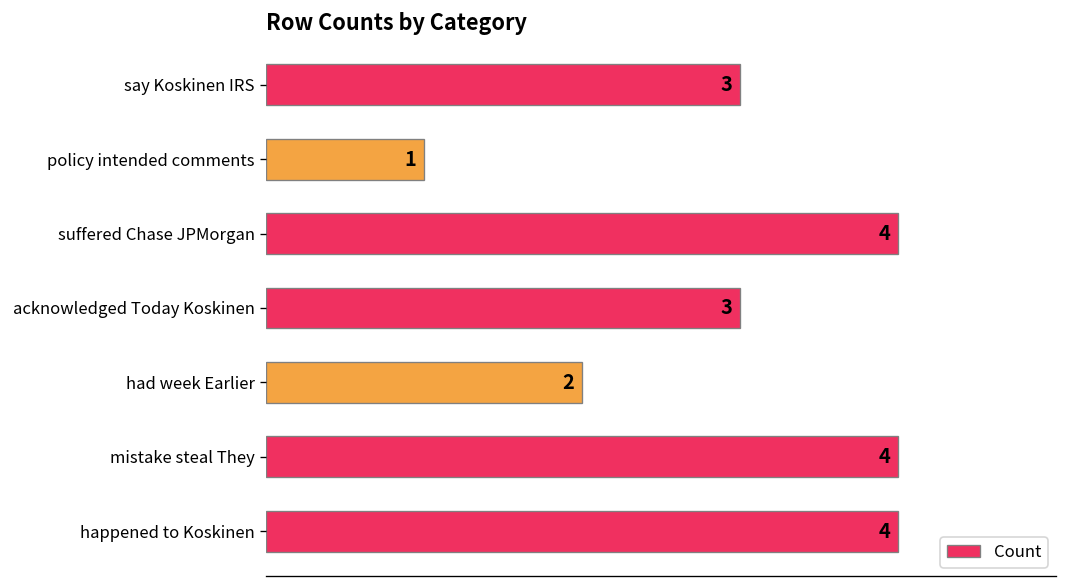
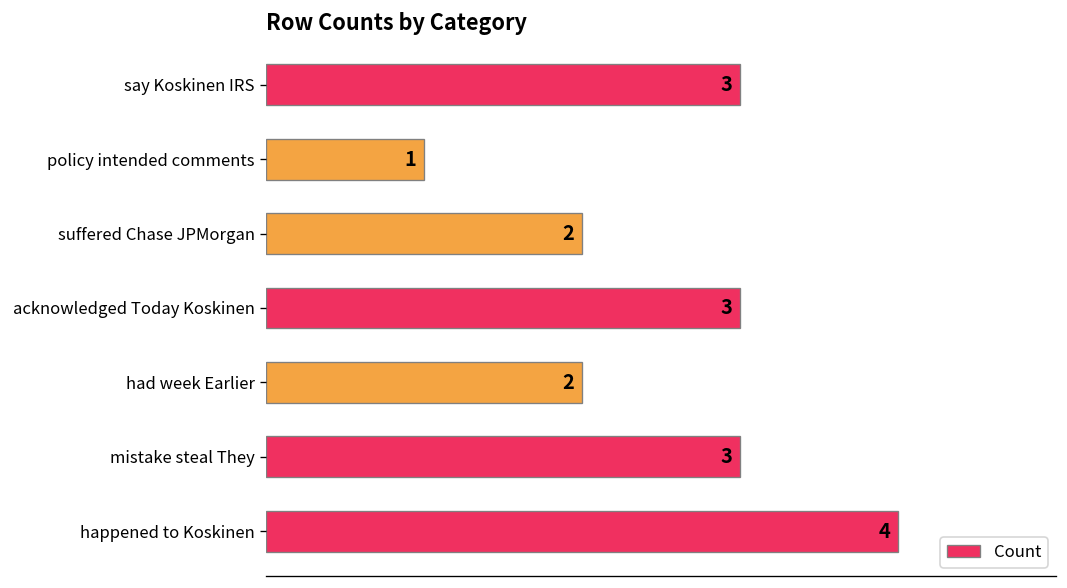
  {
    "say Koskinen IRS": 3,
    "policy intended comments": 1,
-   "suffered Chase JPMorgan": 4,
+   "suffered Chase JPMorgan": 2,
    "acknowledged Today Koskinen": 3,
    "had week Earlier": 2,
-   "mistake steal They": 4,
+   "mistake steal They": 3,
    "happened to Koskinen": 4
  }
